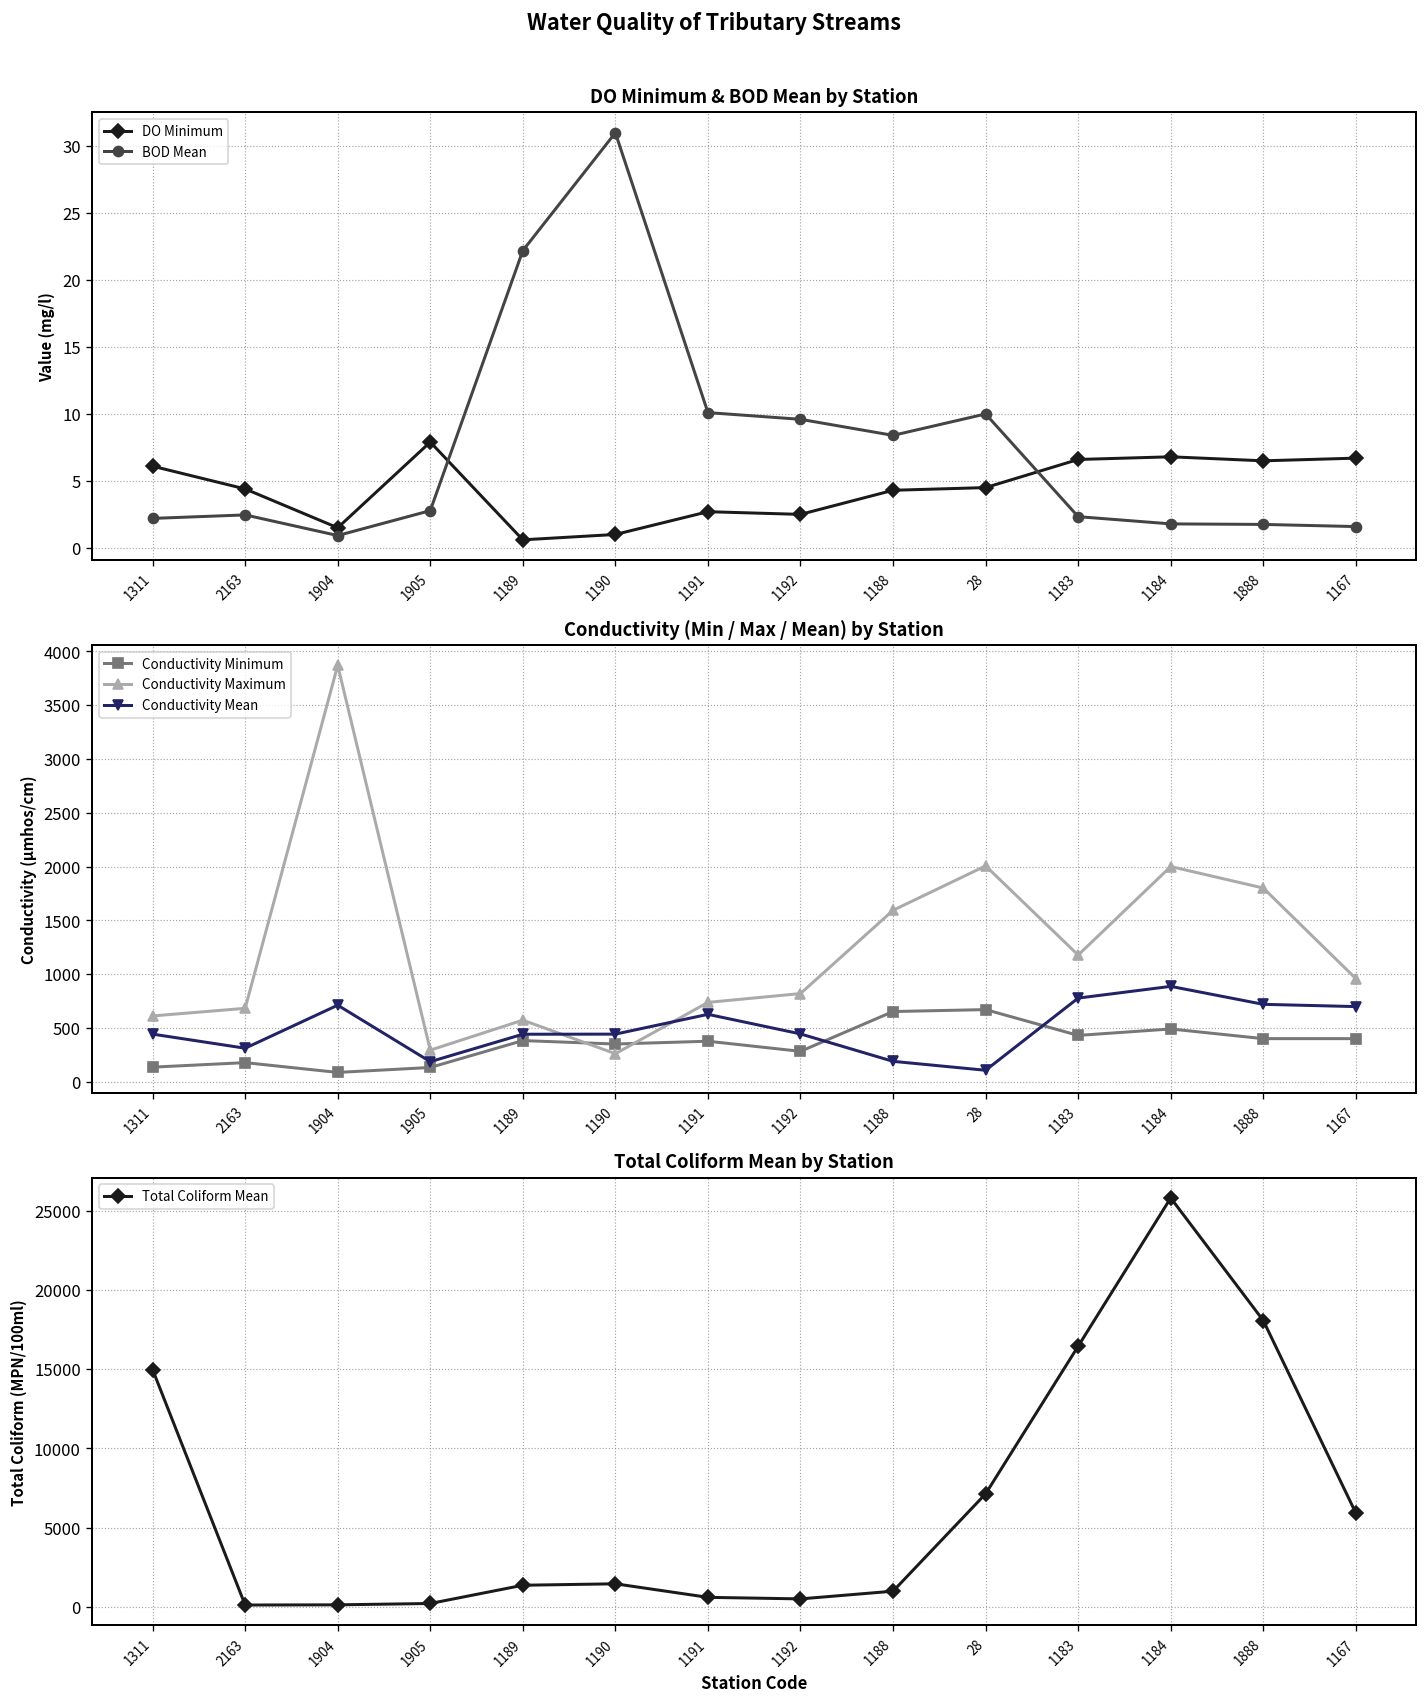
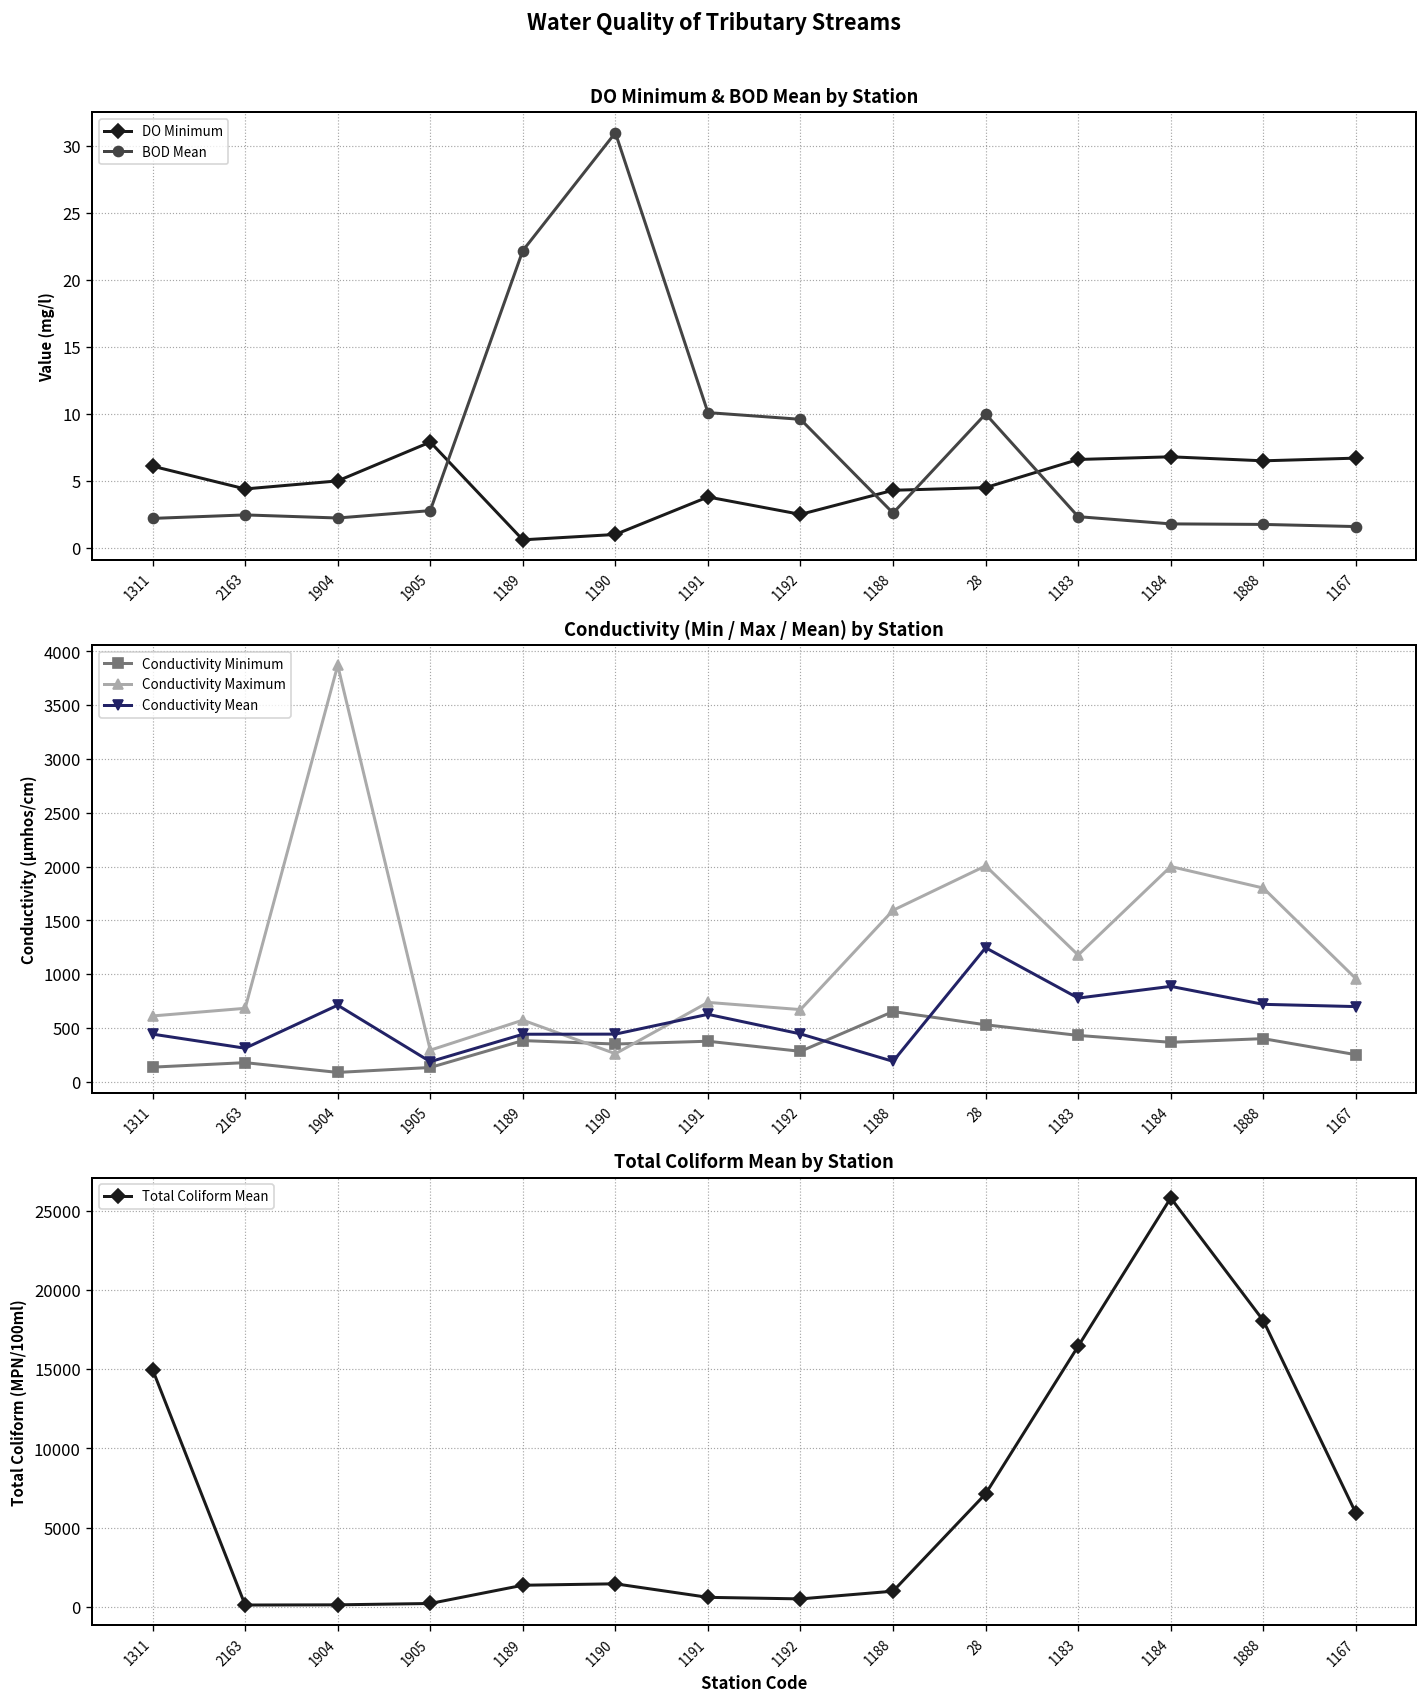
  {
    "DO Minimum & BOD Mean by Station": {
      "DO Minimum": {
        "1311": 6.1,
        "2163": 4.4,
-       "1904": 1.5,
+       "1904": 5.0,
        "1905": 7.9,
        "1189": 0.6,
        "1190": 1.0,
-       "1191": 2.7,
+       "1191": 3.8,
        "1192": 2.5,
        "1188": 4.3,
        "28": 4.5,
        "1183": 6.6,
        "1184": 6.8,
        "1888": 6.5,
        "1167": 6.7
      },
      "BOD Mean": {
        "1311": 2.2,
        "2163": 2.5,
-       "1904": 0.9,
+       "1904": 2.2,
        "1905": 2.8,
        "1189": 22.2,
        "1190": 31.0,
        "1191": 10.1,
        "1192": 9.6,
-       "1188": 8.4,
+       "1188": 2.6,
        "28": 10.0,
        "1183": 2.3,
        "1184": 1.8,
        "1888": 1.8,
        "1167": 1.6
      }
    },
    "Conductivity (Min / Max / Mean) by Station": {
      "Conductivity Minimum": {
        "1311": 100,
        "2163": 200,
        "1904": 100,
        "1905": 100,
        "1189": 400,
        "1190": 400,
        "1191": 400,
        "1192": 300,
        "1188": 700,
-       "28": 700,
+       "28": 500,
        "1183": 400,
-       "1184": 500,
+       "1184": 400,
        "1888": 400,
-       "1167": 400
+       "1167": 300
      },
      "Conductivity Maximum": {
        "1311": 600,
        "2163": 700,
        "1904": 3900,
        "1905": 300,
        "1189": 600,
        "1190": 300,
        "1191": 700,
-       "1192": 800,
+       "1192": 700,
        "1188": 1600,
        "28": 2000,
        "1183": 1200,
        "1184": 2000,
        "1888": 1800,
        "1167": 1000
      },
      "Conductivity Mean": {
        "1311": 400,
        "2163": 300,
        "1904": 700,
        "1905": 200,
        "1189": 400,
        "1190": 400,
        "1191": 600,
        "1192": 400,
        "1188": 200,
-       "28": 100,
+       "28": 1200,
        "1183": 800,
        "1184": 900,
        "1888": 700,
        "1167": 700
      }
    },
    "Total Coliform Mean by Station": {
      "1311": 15000,
      "2163": 100,
      "1904": 100,
      "1905": 200,
      "1189": 1400,
      "1190": 1500,
      "1191": 600,
      "1192": 500,
      "1188": 1000,
      "28": 7100,
      "1183": 16500,
      "1184": 25800,
      "1888": 18100,
      "1167": 5900
    }
  }
